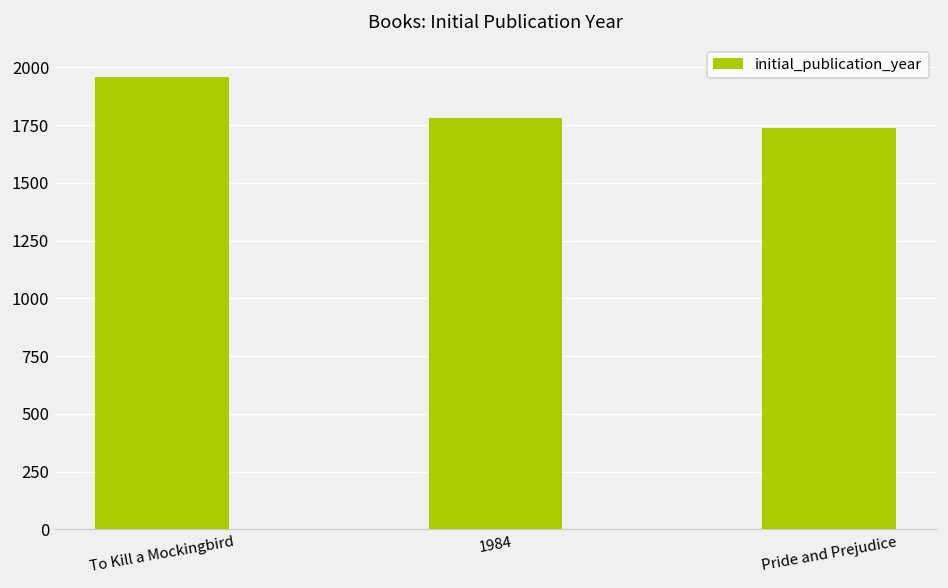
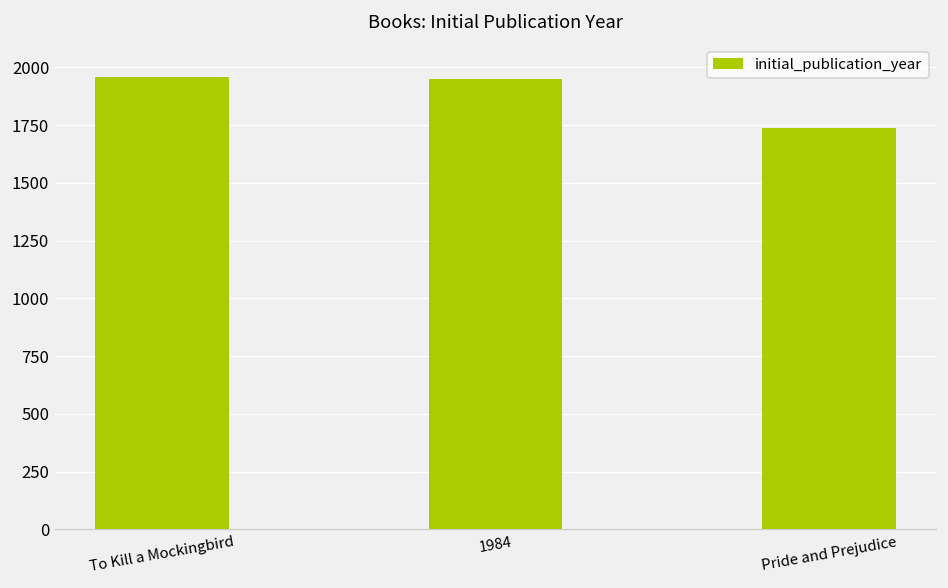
  {
    "To Kill a Mockingbird": 1960,
-   "1984": 1780,
+   "1984": 1950,
    "Pride and Prejudice": 1740
  }
